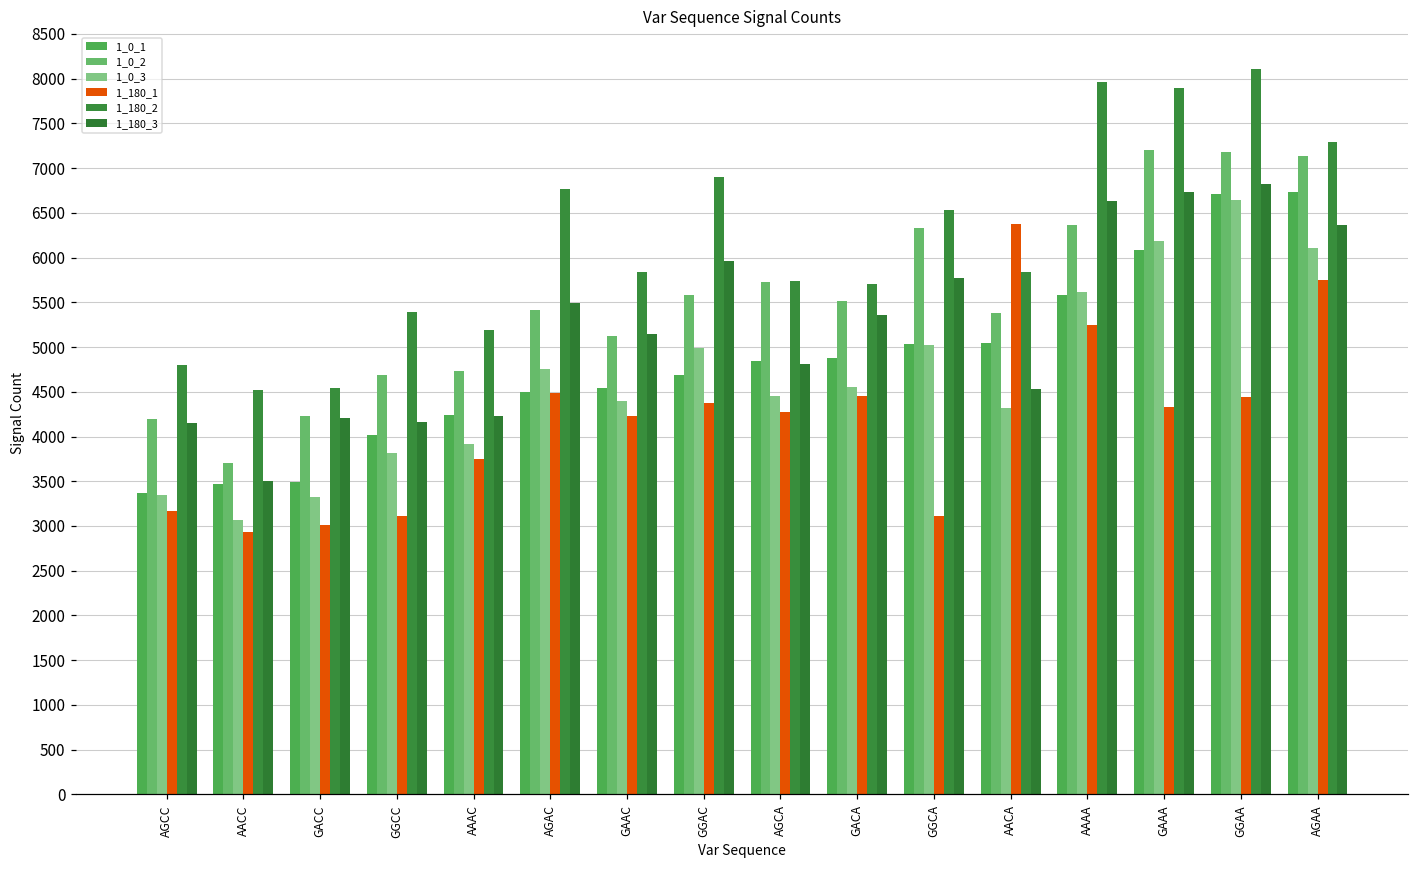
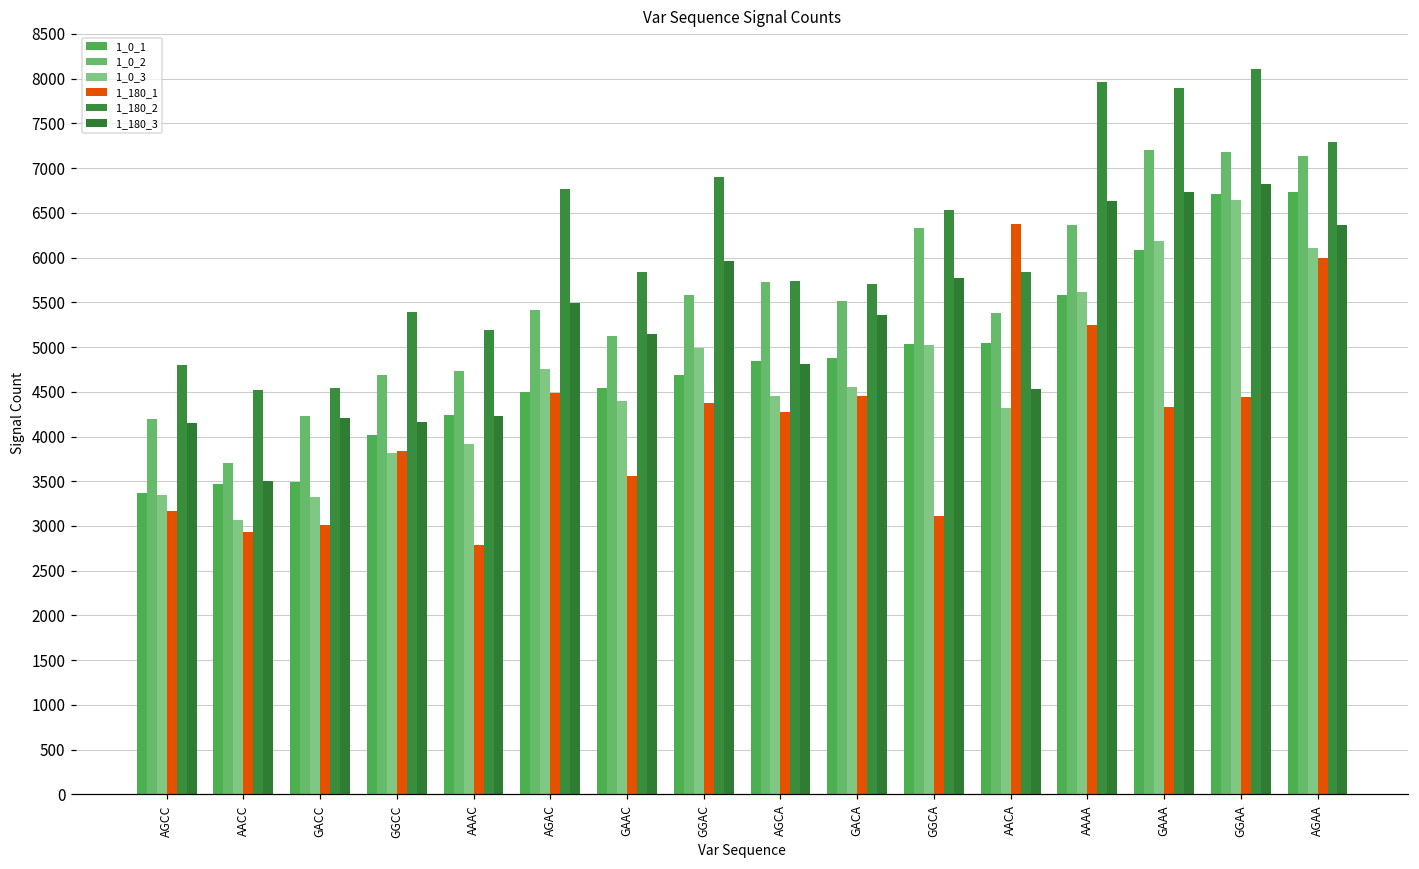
  {
    "1_180_1": {
      "AGCC": 3200,
      "AACC": 2900,
      "GACC": 3000,
-     "GGCC": 3100,
-     "AAAC": 3800,
+     "GGCC": 3800,
+     "AAAC": 2800,
      "AGAC": 4500,
-     "GAAC": 4200,
+     "GAAC": 3600,
      "GGAC": 4400,
      "AGCA": 4300,
      "GACA": 4500,
      "GGCA": 3100,
      "AACA": 6400,
      "AAAA": 5200,
      "GAAA": 4300,
      "GGAA": 4400,
-     "AGAA": 5700
+     "AGAA": 6000
    }
  }
